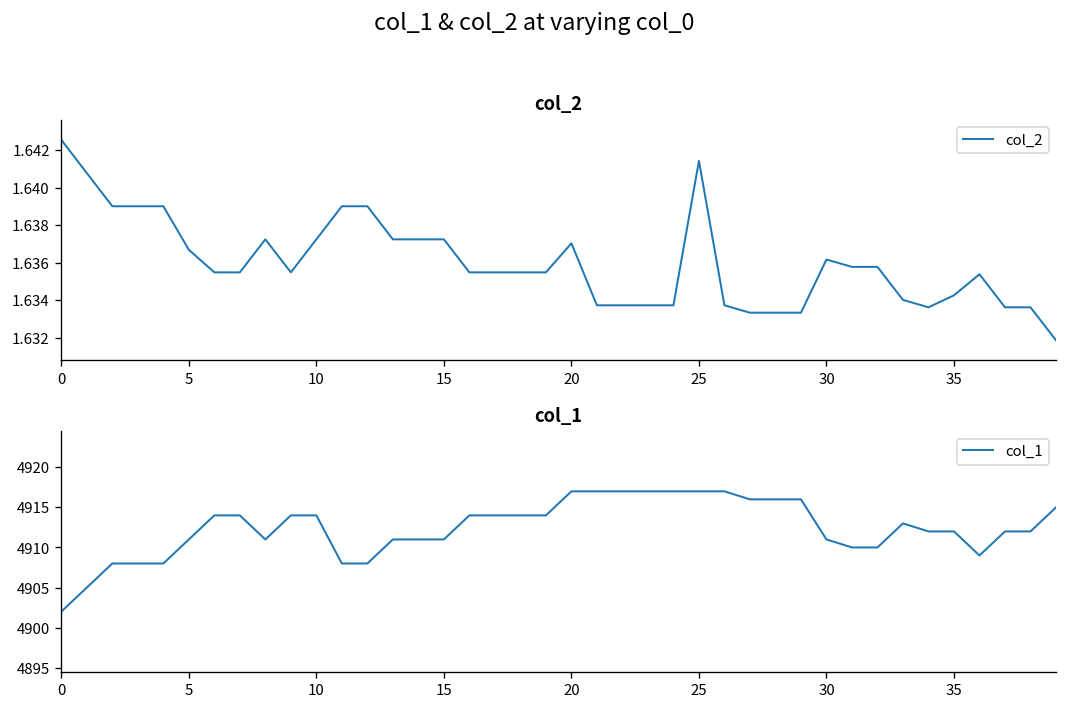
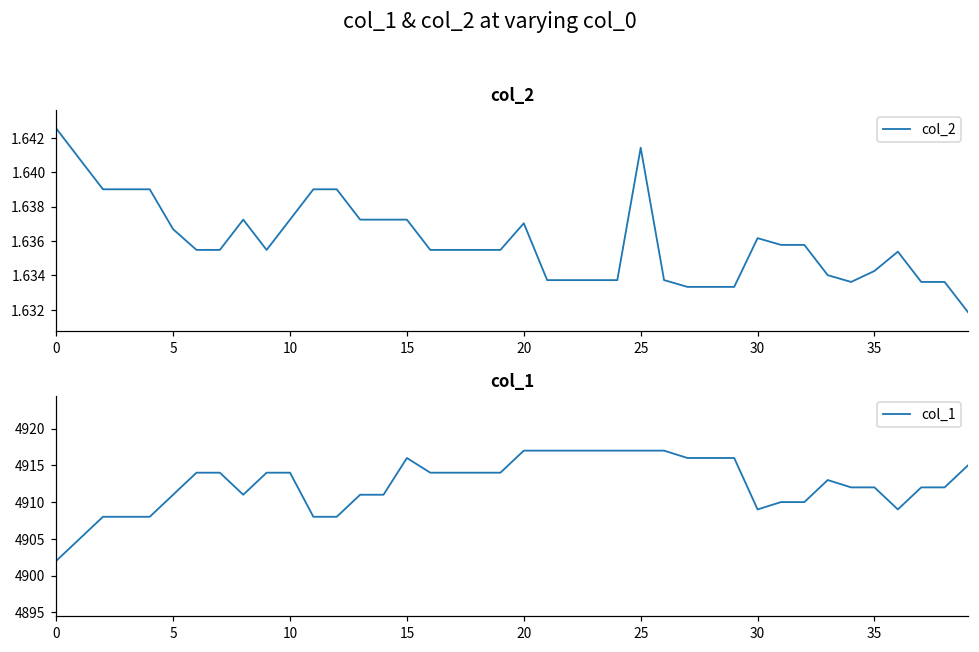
  {
    "col_2": {
      "0": 1.6425,
      "5": 1.6367,
      "10": 1.6372,
      "15": 1.6372,
      "20": 1.6370,
      "25": 1.6414,
      "30": 1.6362,
      "35": 1.6343
    },
    "col_1": {
      "0": 4902,
      "5": 4911,
      "10": 4914,
-     "15": 4911,
+     "15": 4916,
      "20": 4917,
      "25": 4917,
-     "30": 4911,
+     "30": 4909,
      "35": 4912
    }
  }
